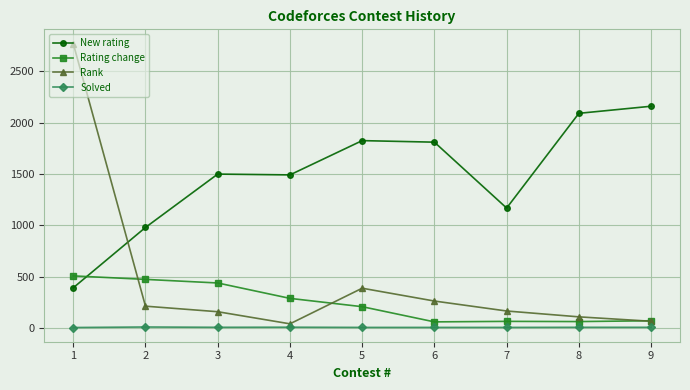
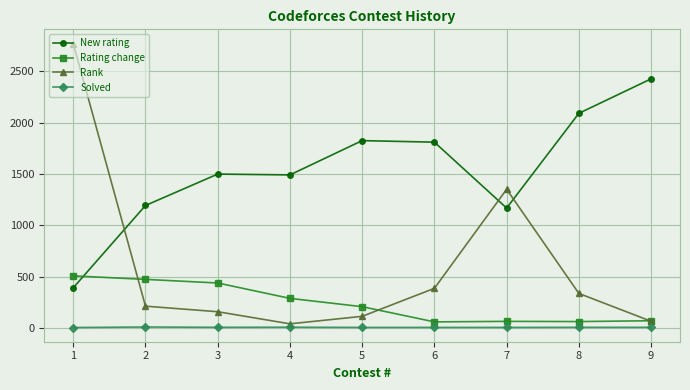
  {
    "New rating": {
      "1": 390,
-     "2": 980,
+     "2": 1190,
      "3": 1500,
      "4": 1490,
      "5": 1820,
      "6": 1810,
      "7": 1170,
      "8": 2090,
-     "9": 2160
+     "9": 2430
    },
    "Rank": {
      "2": 210,
      "3": 160,
      "4": 40,
-     "5": 390,
-     "6": 260,
-     "7": 160,
-     "8": 110
+     "5": 110,
+     "6": 390,
+     "7": 1350,
+     "8": 340
    }
  }
